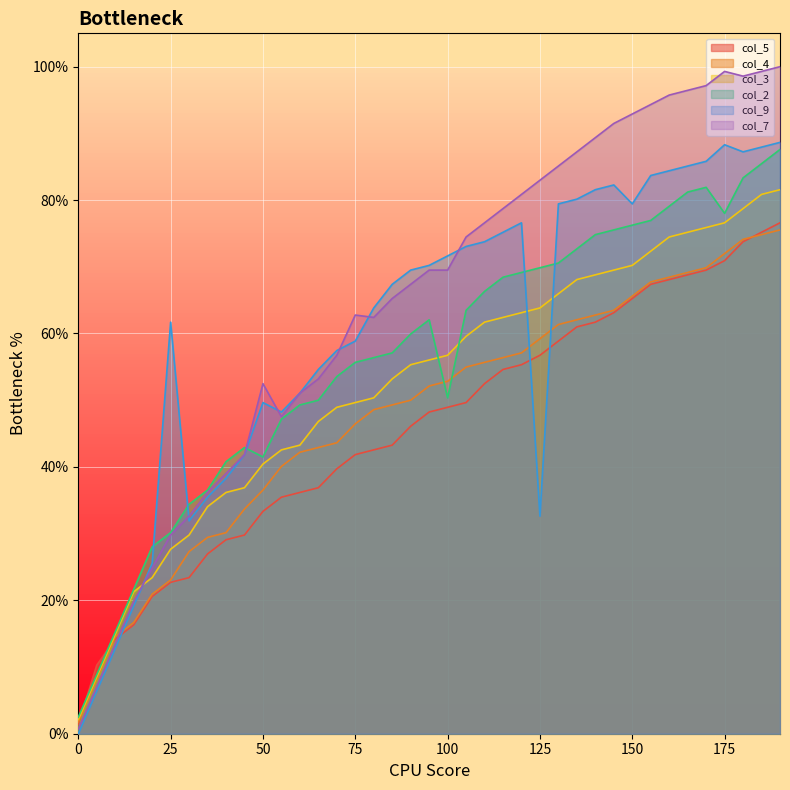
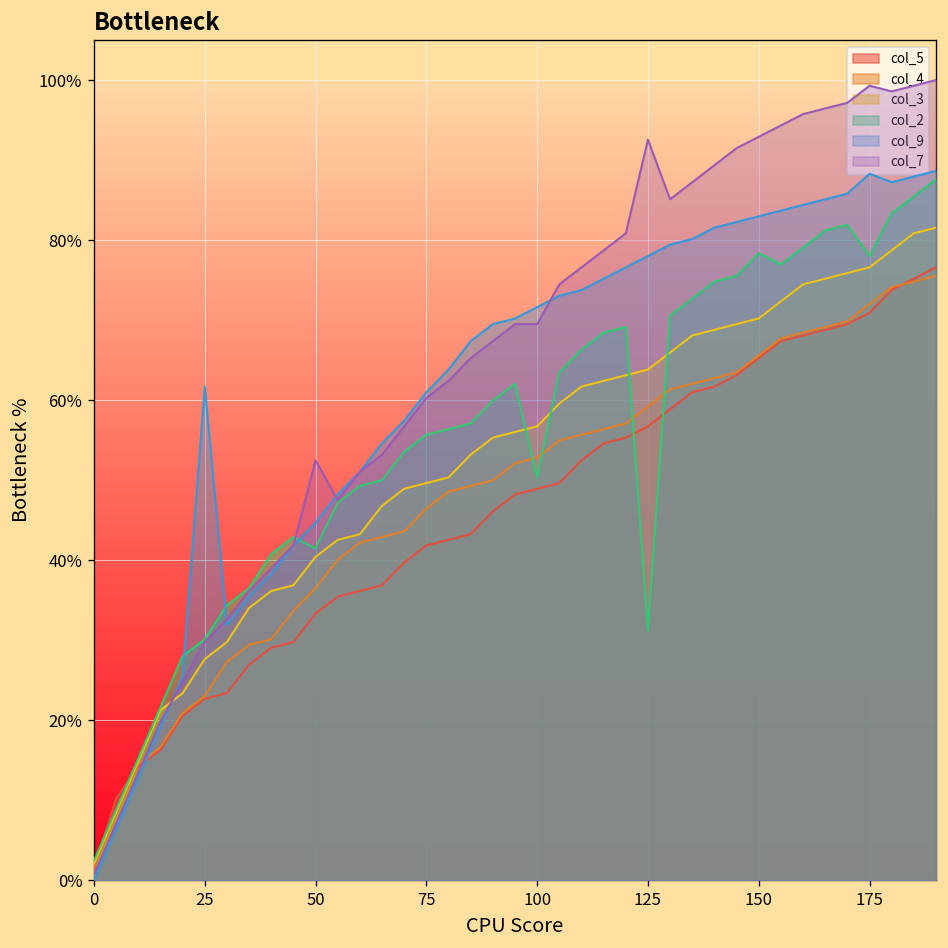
  {
    "col_2": {
      "50": "41%",
      "75": "56%",
      "100": "50%",
-     "125": "70%",
-     "150": "76%",
+     "125": "31%",
+     "150": "78%",
      "175": "78%"
    },
    "col_9": {
      "0": "0%",
      "25": "62%",
-     "50": "50%",
-     "75": "59%",
+     "50": "45%",
+     "75": "61%",
      "100": "72%",
-     "125": "33%",
-     "150": "79%",
+     "125": "78%",
+     "150": "83%",
      "175": "88%"
    },
    "col_7": {
      "0": "1%",
      "50": "52%",
-     "75": "63%",
+     "75": "60%",
      "100": "70%",
-     "125": "83%",
+     "125": "93%",
      "150": "93%"
    }
  }
